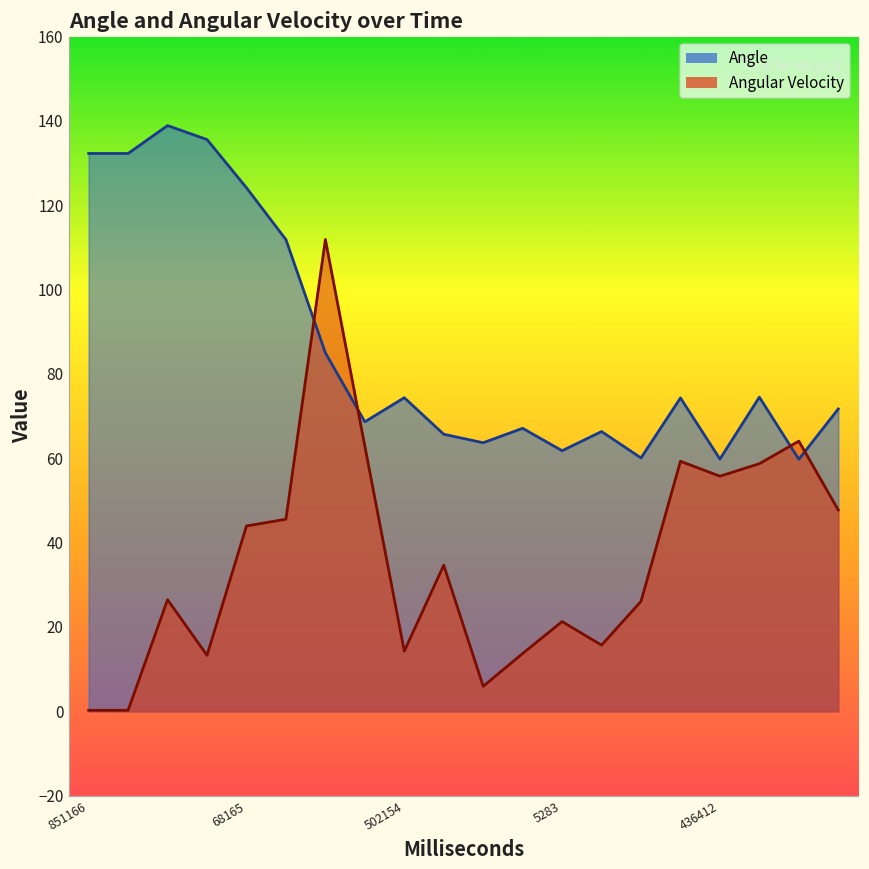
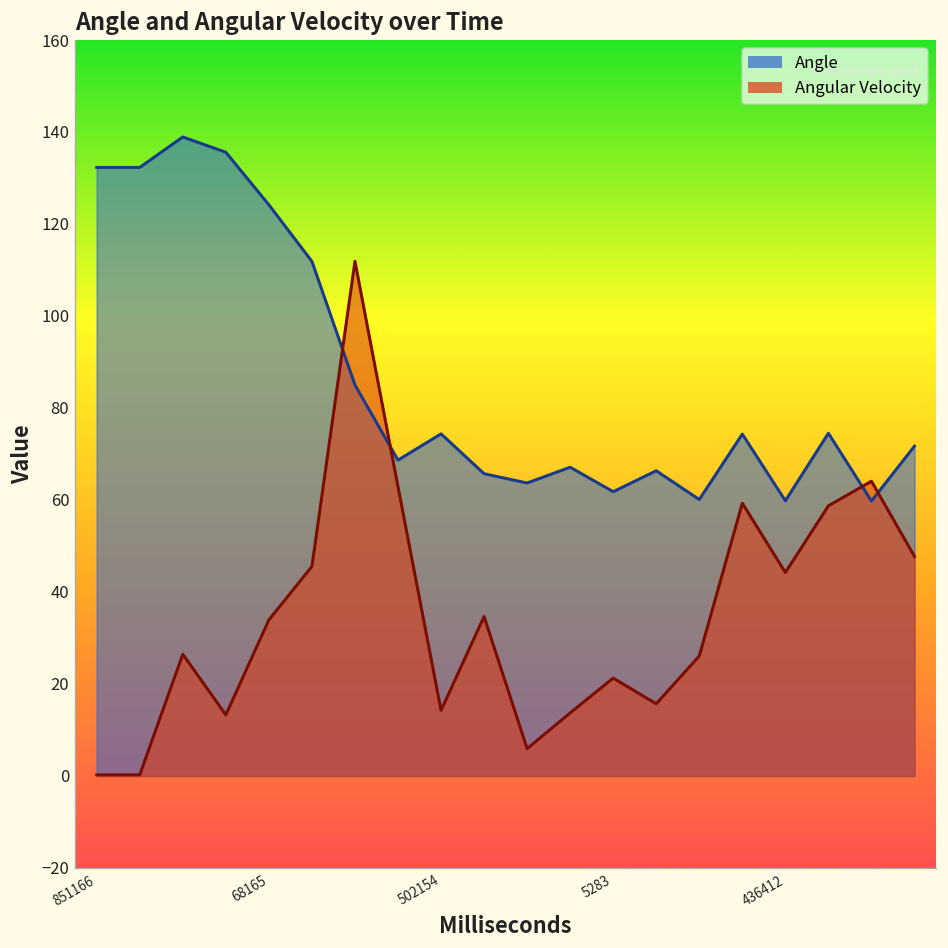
  {
    "Angle": {
      "851166": 132,
      "68165": 124,
      "502154": 74,
      "5283": 62,
      "436412": 60
    },
    "Angular Velocity": {
      "851166": 0,
-     "68165": 44,
+     "68165": 34,
      "502154": 14,
      "5283": 21,
-     "436412": 56
+     "436412": 44
    }
  }
